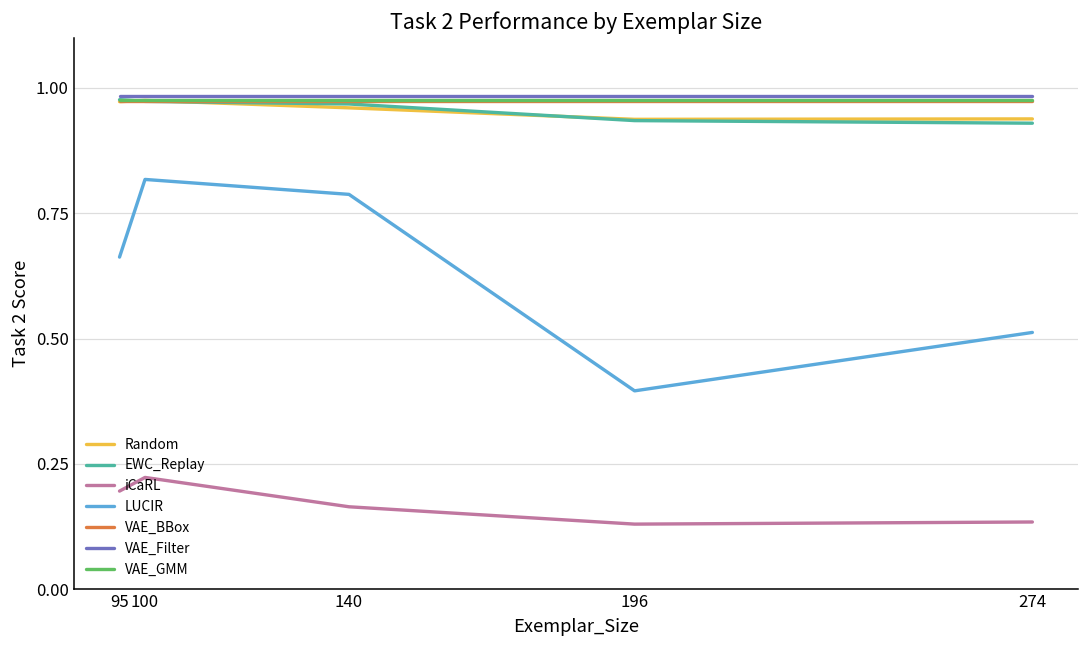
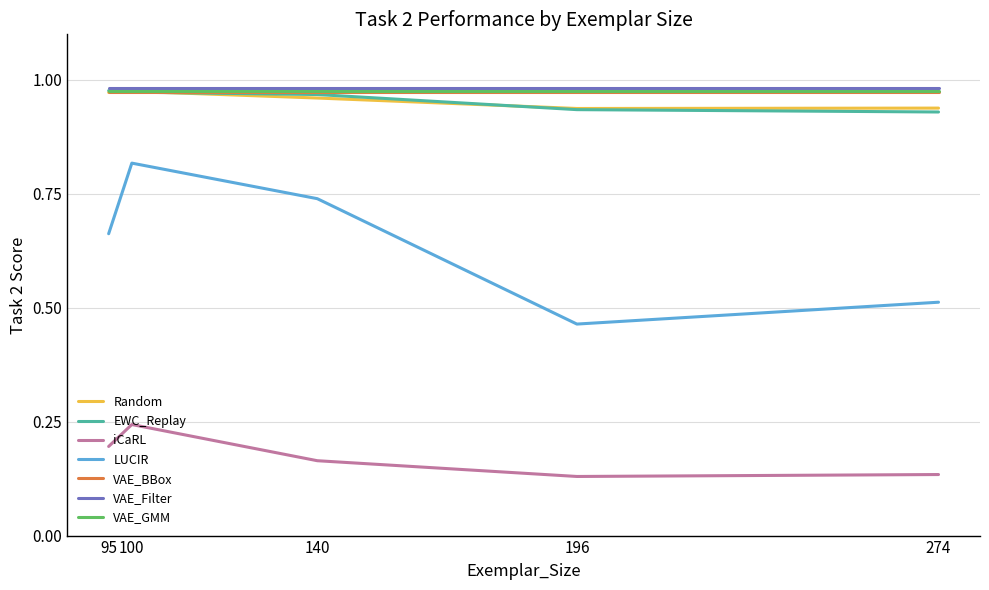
  {
    "Random": {
      "140": 0.96,
      "274": 0.94
    },
    "EWC_Replay": {
      "140": 0.97,
      "274": 0.93
    },
    "iCaRL": {
      "95": 0.20,
-     "100": 0.22,
+     "100": 0.24,
      "140": 0.16,
      "196": 0.13,
      "274": 0.13
    },
    "LUCIR": {
      "95": 0.66,
      "100": 0.82,
-     "140": 0.79,
-     "196": 0.40,
+     "140": 0.74,
+     "196": 0.46,
      "274": 0.51
    },
    "VAE_Filter": {
      "95": 0.98,
      "100": 0.98,
      "140": 0.98,
      "196": 0.98,
      "274": 0.98
    }
  }
